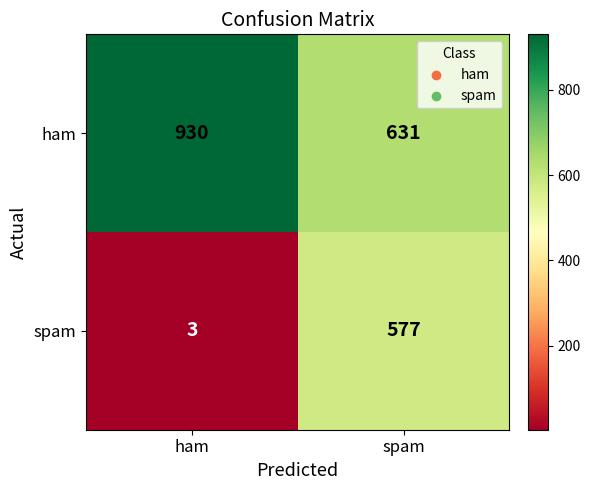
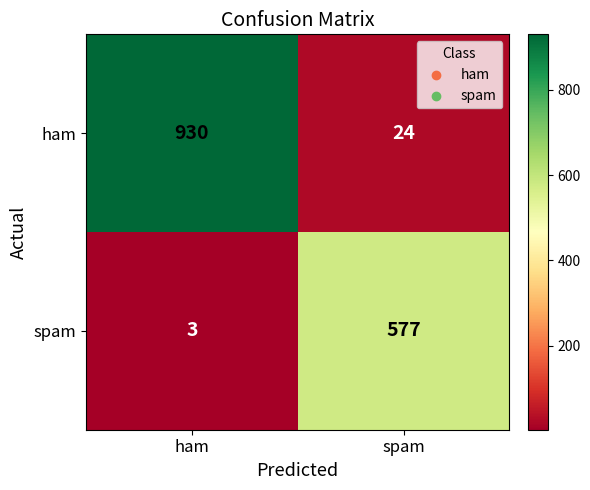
  {
    "ham": {
      "ham": 930,
-     "spam": 631
+     "spam": 24
    },
    "spam": {
      "ham": 3,
      "spam": 577
    }
  }
